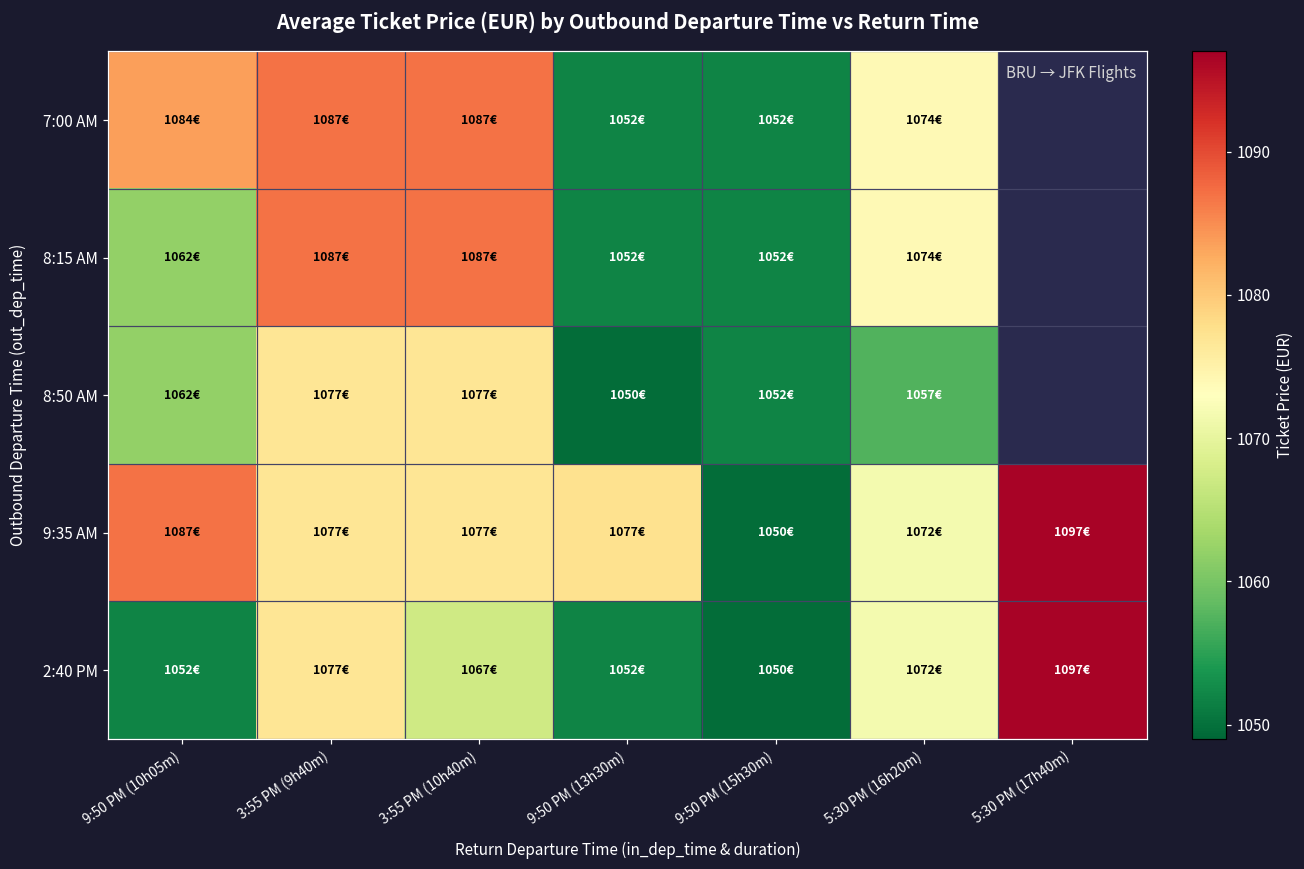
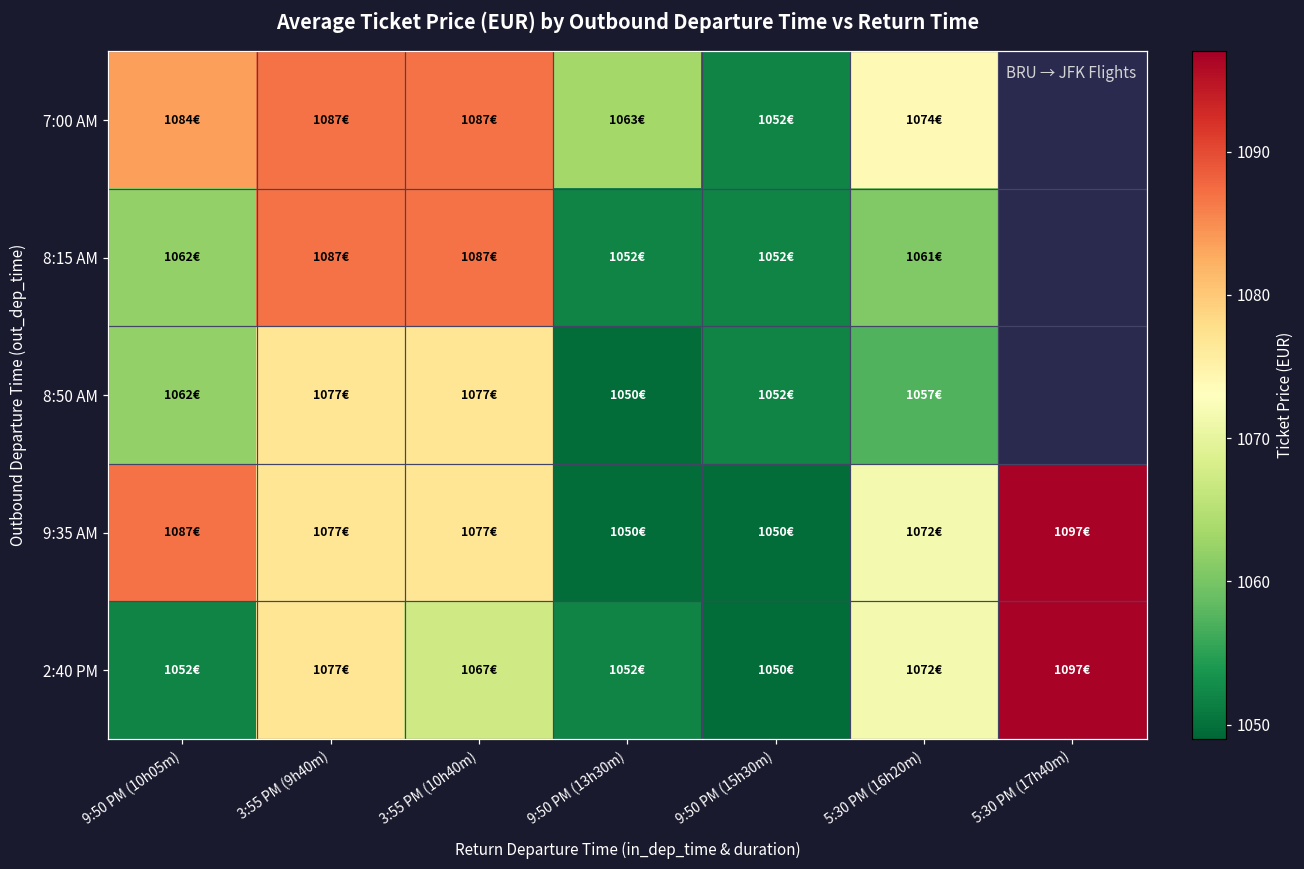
  {
    "7:00 AM": {
      "9:50 PM (10h05m)": "1084€",
      "3:55 PM (9h40m)": "1087€",
      "3:55 PM (10h40m)": "1087€",
-     "9:50 PM (13h30m)": "1052€",
+     "9:50 PM (13h30m)": "1063€",
      "9:50 PM (15h30m)": "1052€",
      "5:30 PM (16h20m)": "1074€"
    },
    "8:15 AM": {
      "9:50 PM (10h05m)": "1062€",
      "3:55 PM (9h40m)": "1087€",
      "3:55 PM (10h40m)": "1087€",
      "9:50 PM (13h30m)": "1052€",
      "9:50 PM (15h30m)": "1052€",
-     "5:30 PM (16h20m)": "1074€"
+     "5:30 PM (16h20m)": "1061€"
    },
    "8:50 AM": {
      "9:50 PM (10h05m)": "1062€",
      "3:55 PM (9h40m)": "1077€",
      "3:55 PM (10h40m)": "1077€",
      "9:50 PM (13h30m)": "1050€",
      "9:50 PM (15h30m)": "1052€",
      "5:30 PM (16h20m)": "1057€"
    },
    "9:35 AM": {
      "9:50 PM (10h05m)": "1087€",
      "3:55 PM (9h40m)": "1077€",
      "3:55 PM (10h40m)": "1077€",
-     "9:50 PM (13h30m)": "1077€",
+     "9:50 PM (13h30m)": "1050€",
      "9:50 PM (15h30m)": "1050€",
      "5:30 PM (16h20m)": "1072€",
      "5:30 PM (17h40m)": "1097€"
    },
    "2:40 PM": {
      "9:50 PM (10h05m)": "1052€",
      "3:55 PM (9h40m)": "1077€",
      "3:55 PM (10h40m)": "1067€",
      "9:50 PM (13h30m)": "1052€",
      "9:50 PM (15h30m)": "1050€",
      "5:30 PM (16h20m)": "1072€",
      "5:30 PM (17h40m)": "1097€"
    }
  }
